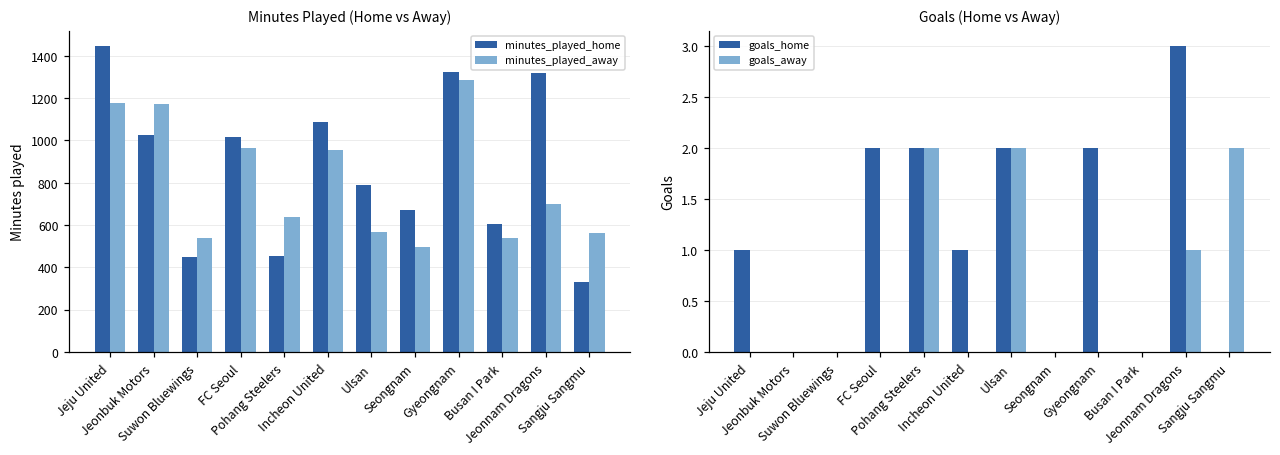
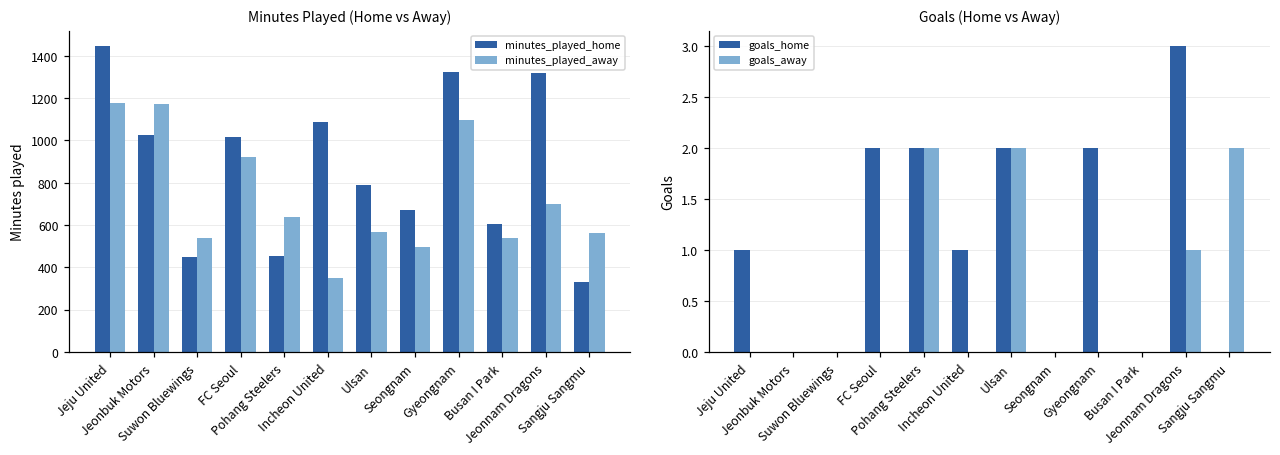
  {
    "Minutes Played (Home vs Away)": {
      "minutes_played_home": {
        "Jeju United": 1450,
        "Jeonbuk Motors": 1030,
        "Suwon Bluewings": 450,
        "FC Seoul": 1020,
        "Pohang Steelers": 450,
        "Incheon United": 1090,
        "Ulsan": 790,
        "Seongnam": 670,
        "Gyeongnam": 1330,
        "Busan I Park": 600,
        "Jeonnam Dragons": 1320,
        "Sangju Sangmu": 330
      },
      "minutes_played_away": {
        "Jeju United": 1180,
        "Jeonbuk Motors": 1170,
        "Suwon Bluewings": 540,
-       "FC Seoul": 960,
+       "FC Seoul": 920,
        "Pohang Steelers": 640,
-       "Incheon United": 950,
+       "Incheon United": 350,
        "Ulsan": 570,
        "Seongnam": 500,
-       "Gyeongnam": 1290,
+       "Gyeongnam": 1100,
        "Busan I Park": 540,
        "Jeonnam Dragons": 700,
        "Sangju Sangmu": 560
      }
    },
    "Goals (Home vs Away)": {
      "goals_home": {
        "Jeju United": 1.0,
        "Jeonbuk Motors": 0.0,
        "Suwon Bluewings": 0.0,
        "FC Seoul": 2.0,
        "Pohang Steelers": 2.0,
        "Incheon United": 1.0,
        "Ulsan": 2.0,
        "Seongnam": 0.0,
        "Gyeongnam": 2.0,
        "Busan I Park": 0.0,
        "Jeonnam Dragons": 3.0,
        "Sangju Sangmu": 0.0
      },
      "goals_away": {
        "Jeju United": 0.0,
        "Jeonbuk Motors": 0.0,
        "Suwon Bluewings": 0.0,
        "FC Seoul": 0.0,
        "Pohang Steelers": 2.0,
        "Incheon United": 0.0,
        "Ulsan": 2.0,
        "Seongnam": 0.0,
        "Gyeongnam": 0.0,
        "Busan I Park": 0.0,
        "Jeonnam Dragons": 1.0,
        "Sangju Sangmu": 2.0
      }
    }
  }
